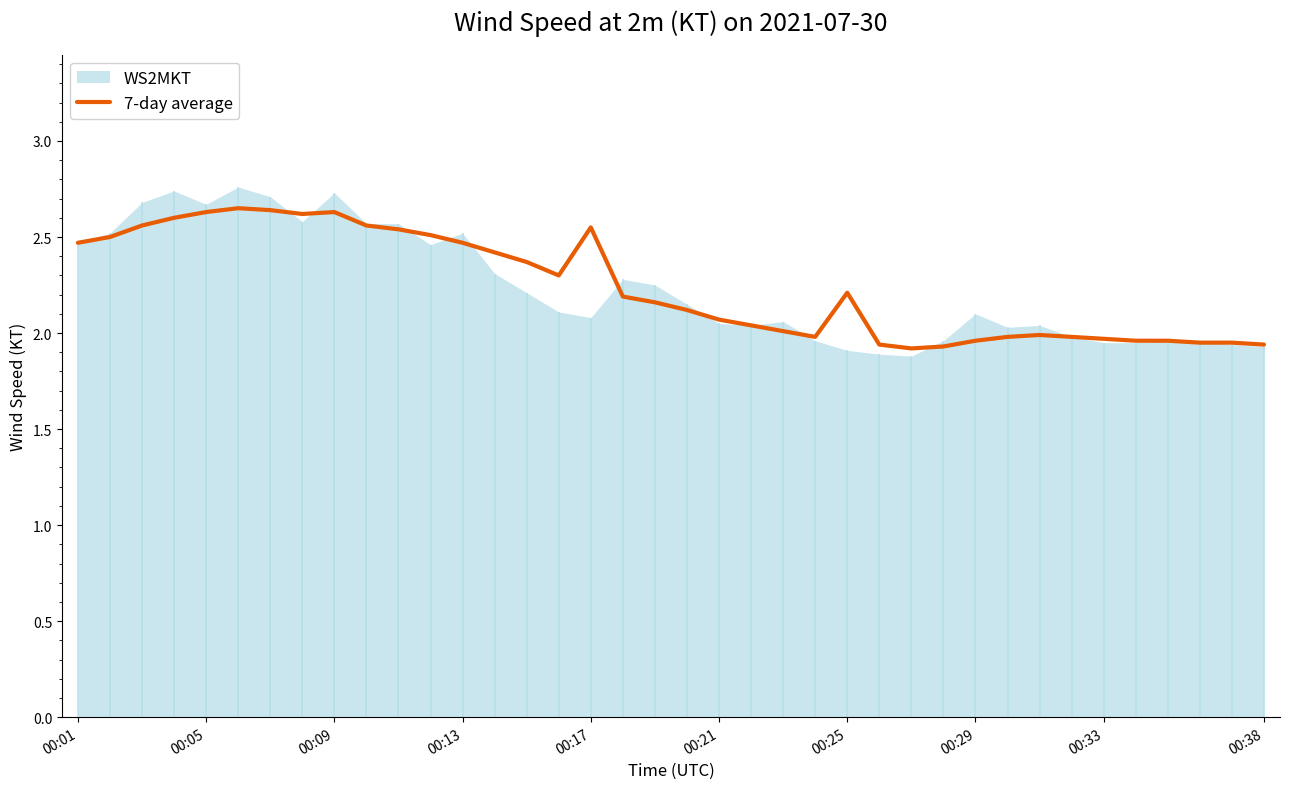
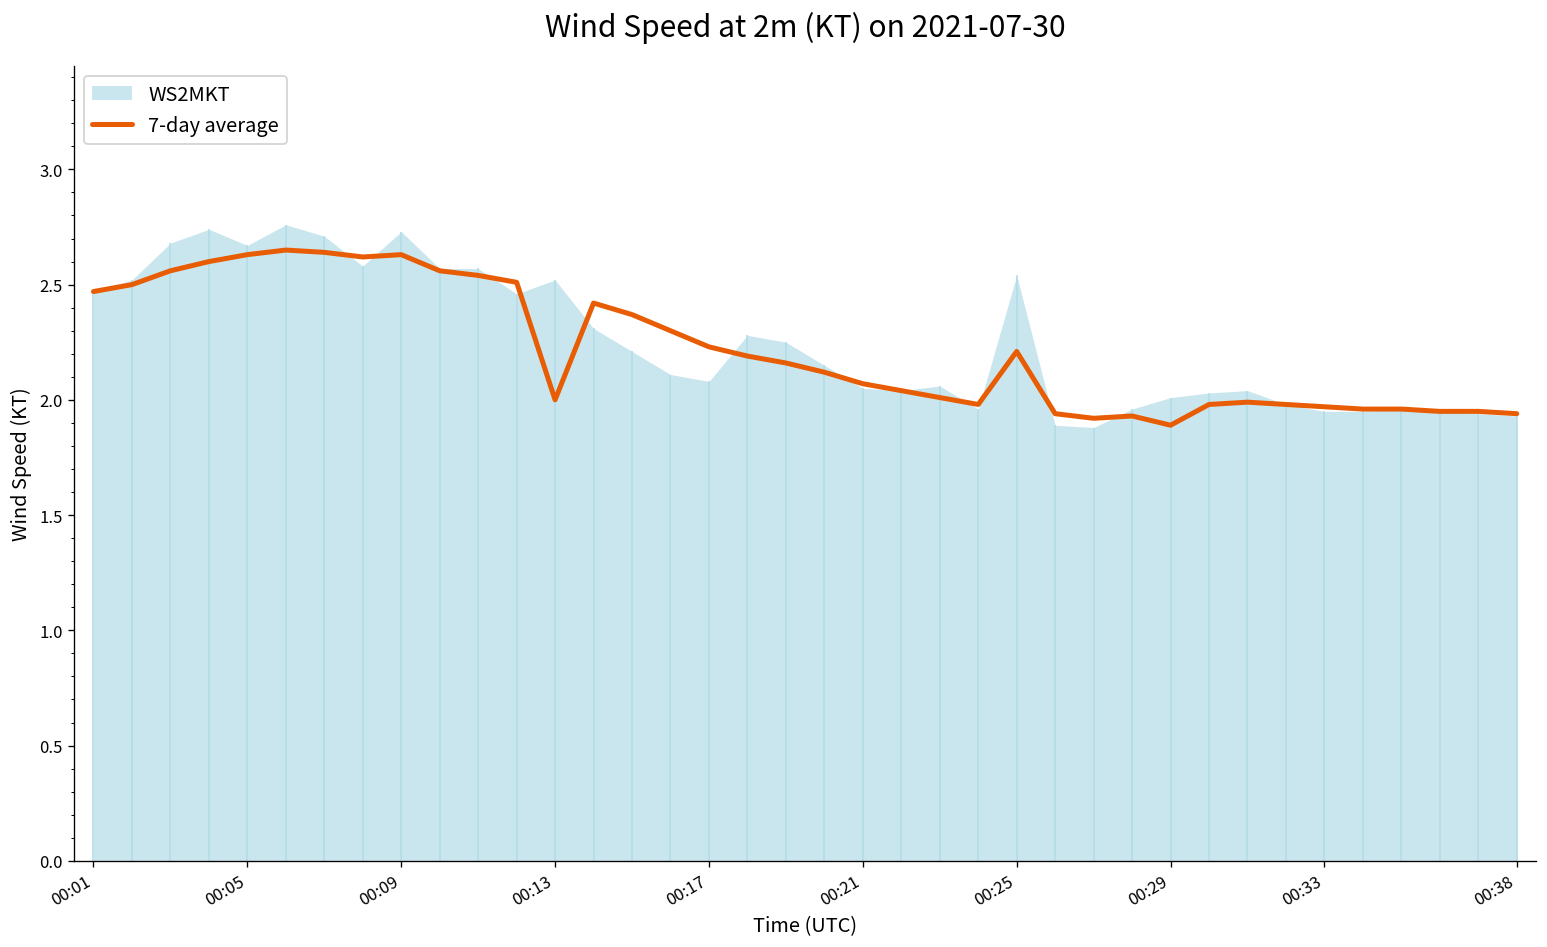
  {
    "7-day average": {
      "00:05": 2.63,
      "00:09": 2.63,
-     "00:13": 2.47,
-     "00:17": 2.55,
+     "00:13": 2.00,
+     "00:17": 2.23,
      "00:21": 2.07,
      "00:25": 2.21,
-     "00:29": 1.96,
+     "00:29": 1.89,
      "00:33": 1.97
    },
    "WS2MKT": {
      "00:05": 2.67,
      "00:09": 2.73,
      "00:13": 2.52,
      "00:17": 2.08,
      "00:21": 2.05,
-     "00:25": 1.91,
-     "00:29": 2.10,
+     "00:25": 2.54,
+     "00:29": 2.01,
      "00:33": 1.95
    }
  }
